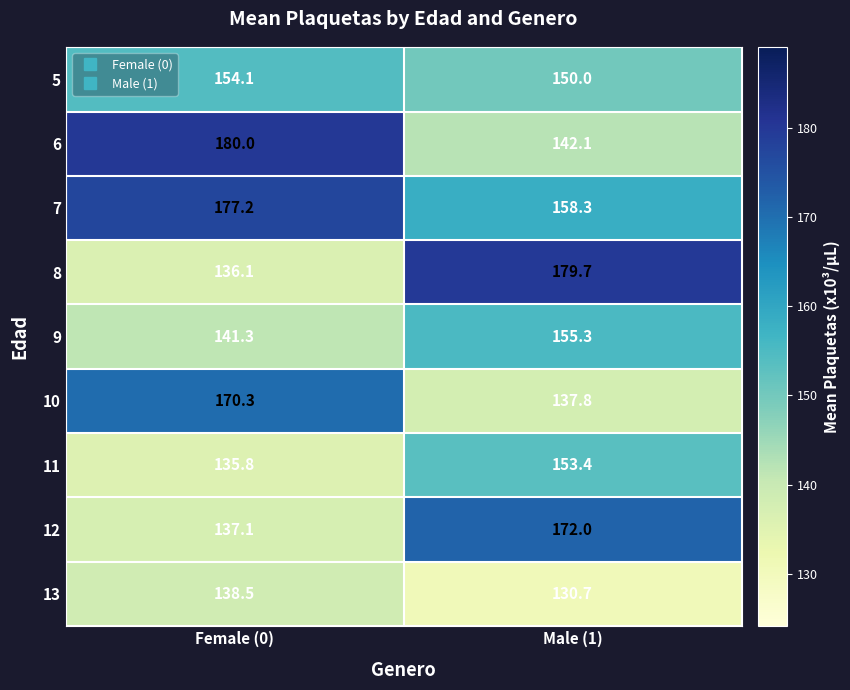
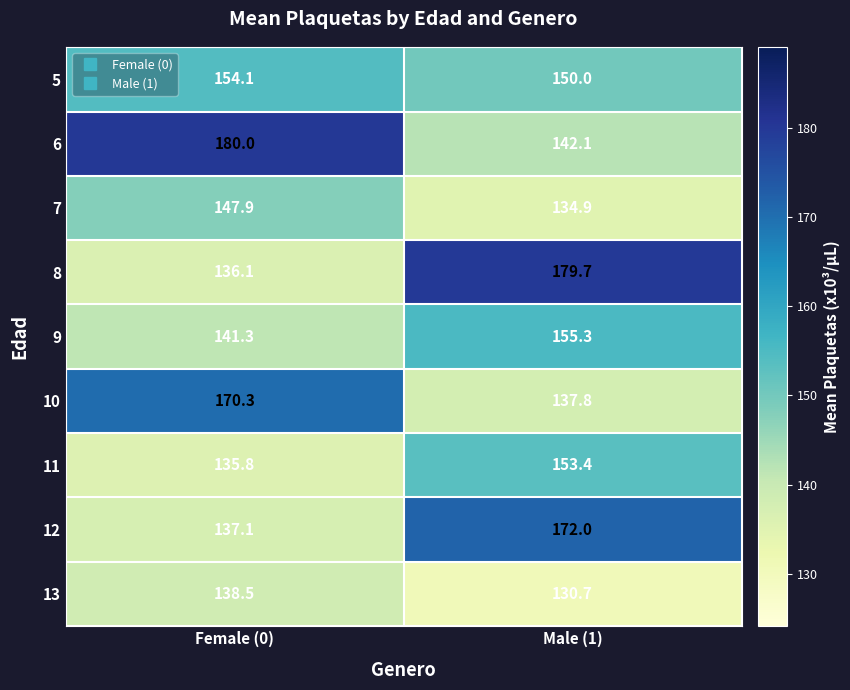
  {
    "5": {
      "Female (0)": 154.1,
      "Male (1)": 150.0
    },
    "6": {
      "Female (0)": 180.0,
      "Male (1)": 142.1
    },
    "7": {
-     "Female (0)": 177.2,
-     "Male (1)": 158.3
+     "Female (0)": 147.9,
+     "Male (1)": 134.9
    },
    "8": {
      "Female (0)": 136.1,
      "Male (1)": 179.7
    },
    "9": {
      "Female (0)": 141.3,
      "Male (1)": 155.3
    },
    "10": {
      "Female (0)": 170.3,
      "Male (1)": 137.8
    },
    "11": {
      "Female (0)": 135.8,
      "Male (1)": 153.4
    },
    "12": {
      "Female (0)": 137.1,
      "Male (1)": 172.0
    },
    "13": {
      "Female (0)": 138.5,
      "Male (1)": 130.7
    }
  }
